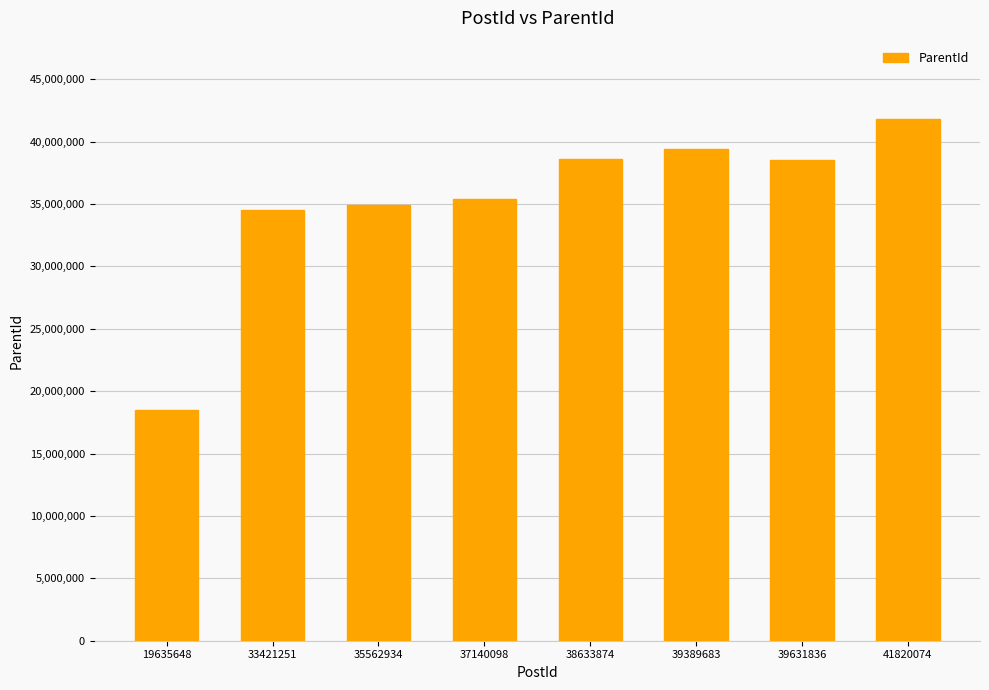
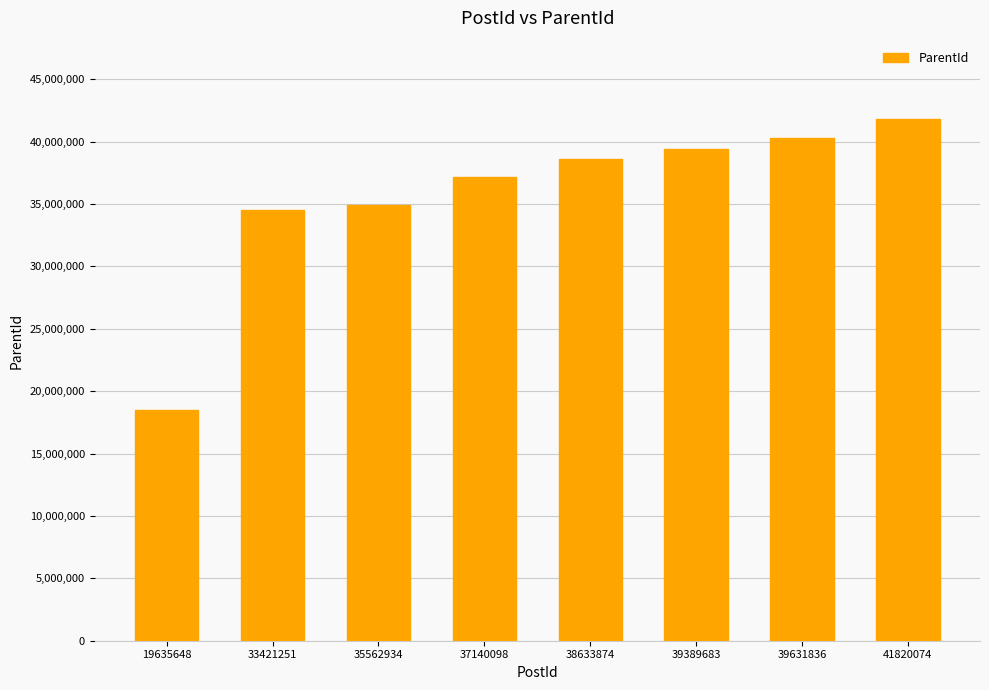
  {
    "19635648": "18,500,000",
    "33421251": "34,500,000",
    "35562934": "34,900,000",
-   "37140098": "35,400,000",
+   "37140098": "37,100,000",
    "38633874": "38,600,000",
    "39389683": "39,400,000",
-   "39631836": "38,500,000",
+   "39631836": "40,300,000",
    "41820074": "41,800,000"
  }
